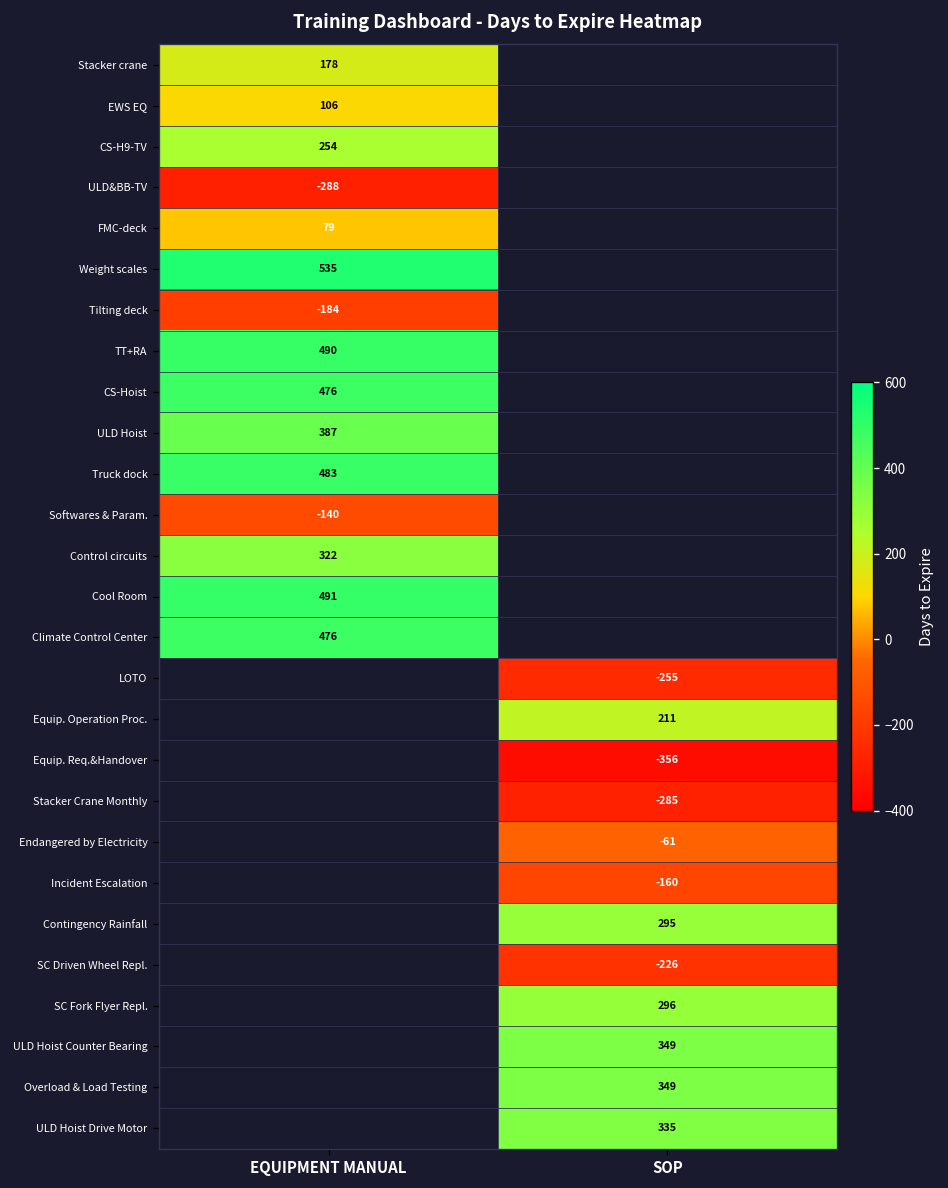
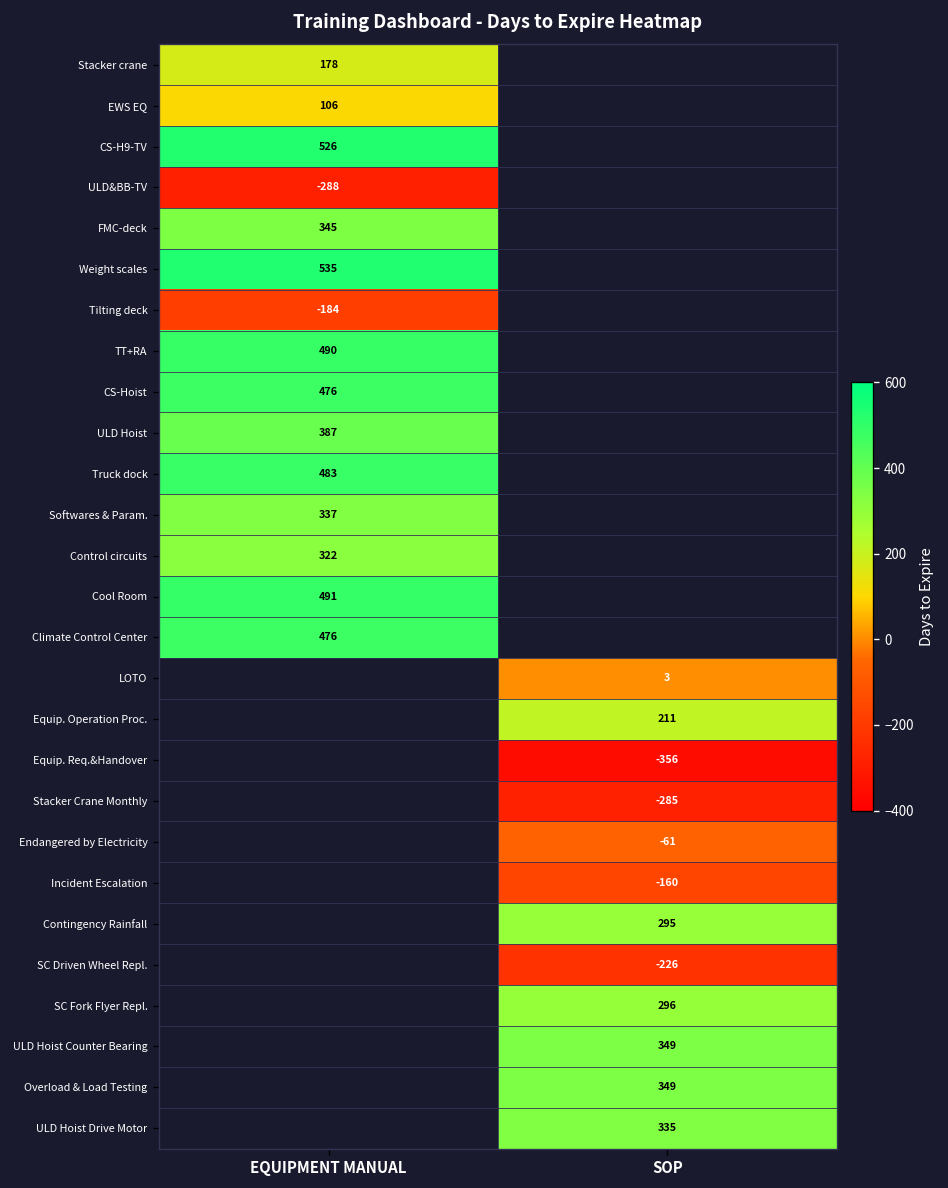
  {
    "Stacker crane": {
      "EQUIPMENT MANUAL": 178
    },
    "EWS EQ": {
      "EQUIPMENT MANUAL": 106
    },
    "CS-H9-TV": {
-     "EQUIPMENT MANUAL": 254
+     "EQUIPMENT MANUAL": 526
    },
    "ULD&BB-TV": {
      "EQUIPMENT MANUAL": -288
    },
    "FMC-deck": {
-     "EQUIPMENT MANUAL": 79
+     "EQUIPMENT MANUAL": 345
    },
    "Weight scales": {
      "EQUIPMENT MANUAL": 535
    },
    "Tilting deck": {
      "EQUIPMENT MANUAL": -184
    },
    "TT+RA": {
      "EQUIPMENT MANUAL": 490
    },
    "CS-Hoist": {
      "EQUIPMENT MANUAL": 476
    },
    "ULD Hoist": {
      "EQUIPMENT MANUAL": 387
    },
    "Truck dock": {
      "EQUIPMENT MANUAL": 483
    },
    "Softwares & Param.": {
-     "EQUIPMENT MANUAL": -140
+     "EQUIPMENT MANUAL": 337
    },
    "Control circuits": {
      "EQUIPMENT MANUAL": 322
    },
    "Cool Room": {
      "EQUIPMENT MANUAL": 491
    },
    "Climate Control Center": {
      "EQUIPMENT MANUAL": 476
    },
    "LOTO": {
-     "SOP": -255
+     "SOP": 3
    },
    "Equip. Operation Proc.": {
      "SOP": 211
    },
    "Equip. Req.&Handover": {
      "SOP": -356
    },
    "Stacker Crane Monthly": {
      "SOP": -285
    },
    "Endangered by Electricity": {
      "SOP": -61
    },
    "Incident Escalation": {
      "SOP": -160
    },
    "Contingency Rainfall": {
      "SOP": 295
    },
    "SC Driven Wheel Repl.": {
      "SOP": -226
    },
    "SC Fork Flyer Repl.": {
      "SOP": 296
    },
    "ULD Hoist Counter Bearing": {
      "SOP": 349
    },
    "Overload & Load Testing": {
      "SOP": 349
    },
    "ULD Hoist Drive Motor": {
      "SOP": 335
    }
  }
